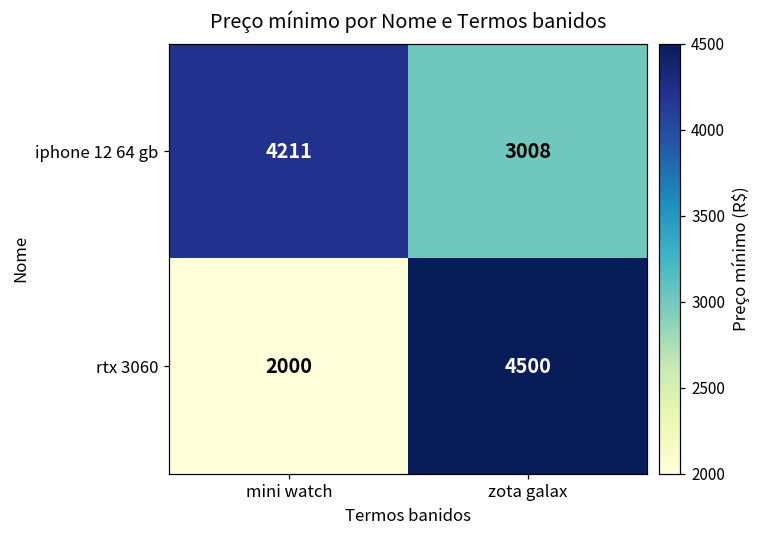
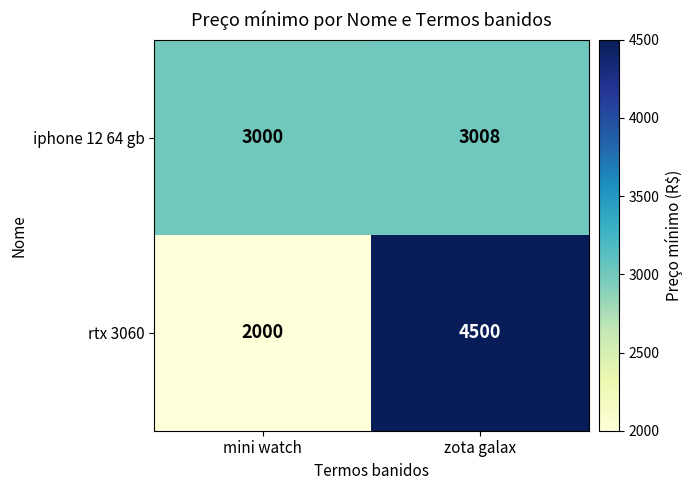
  {
    "iphone 12 64 gb": {
-     "mini watch": 4211,
+     "mini watch": 3000,
      "zota galax": 3008
    },
    "rtx 3060": {
      "mini watch": 2000,
      "zota galax": 4500
    }
  }
